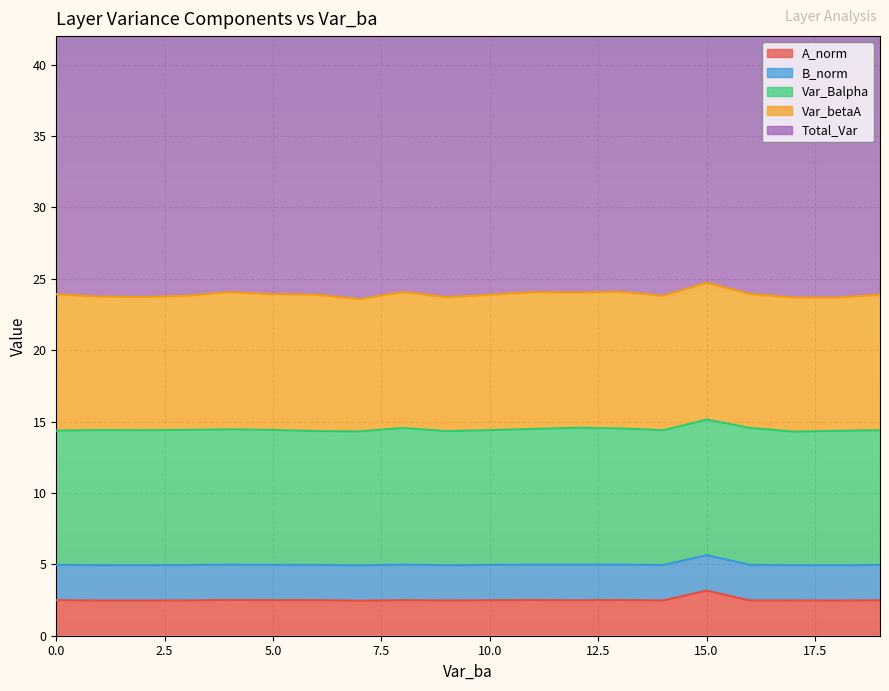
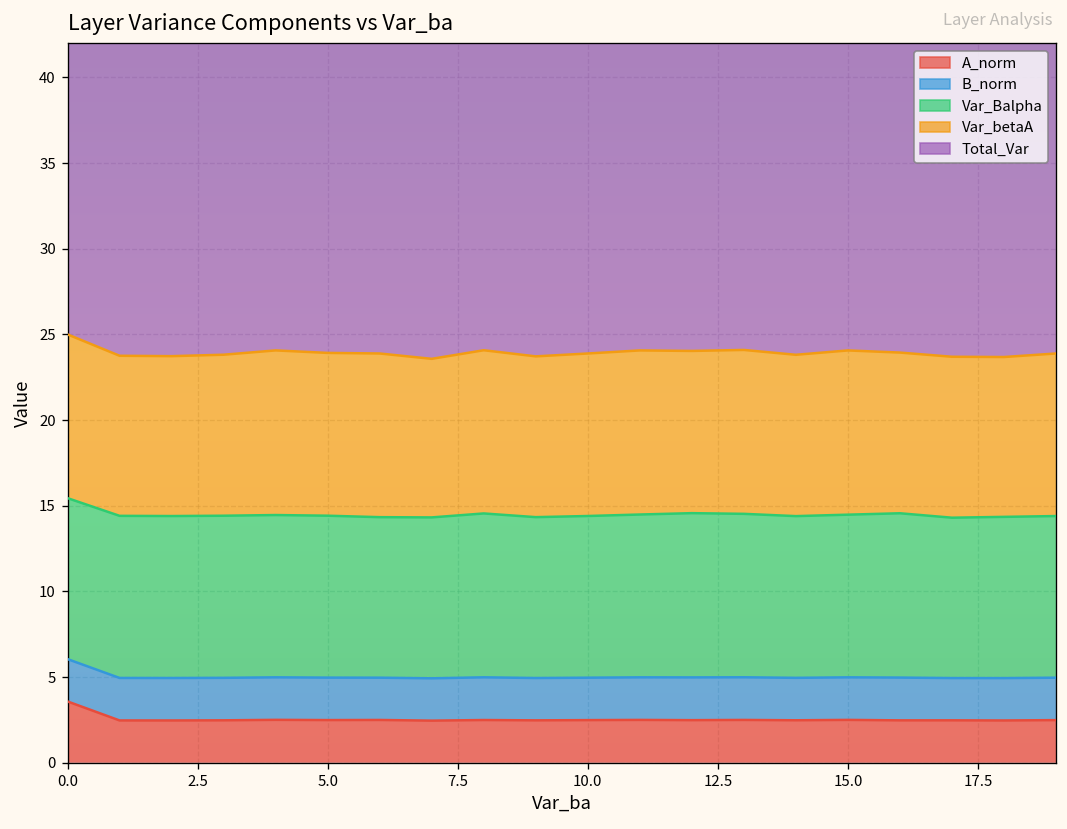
  {
    "A_norm": {
-     "0.0": 2.5,
+     "0.0": 3.6,
      "5.0": 2.5,
      "10.0": 2.5,
-     "15.0": 3.2
+     "15.0": 2.5
    },
    "B_norm": {
      "0.0": 2.5,
      "5.0": 2.5,
      "10.0": 2.5,
      "15.0": 2.5
    },
    "Var_Balpha": {
      "0.0": 9.4,
      "5.0": 9.5,
      "10.0": 9.4,
      "15.0": 9.5
    },
    "Var_betaA": {
      "0.0": 9.6,
      "5.0": 9.5,
      "10.0": 9.5,
      "15.0": 9.6
    }
  }
